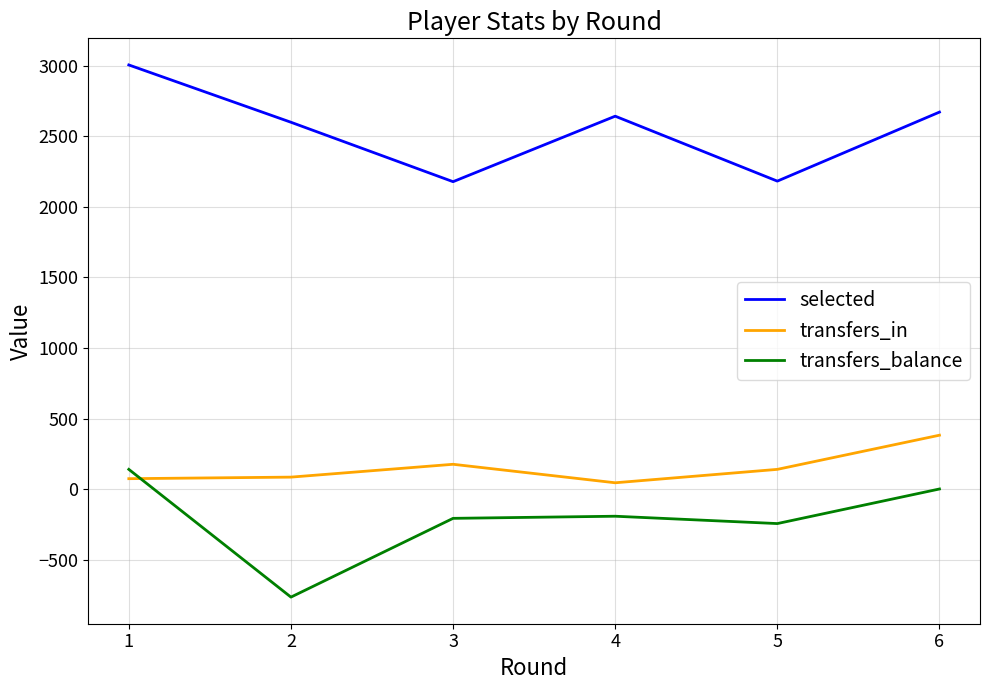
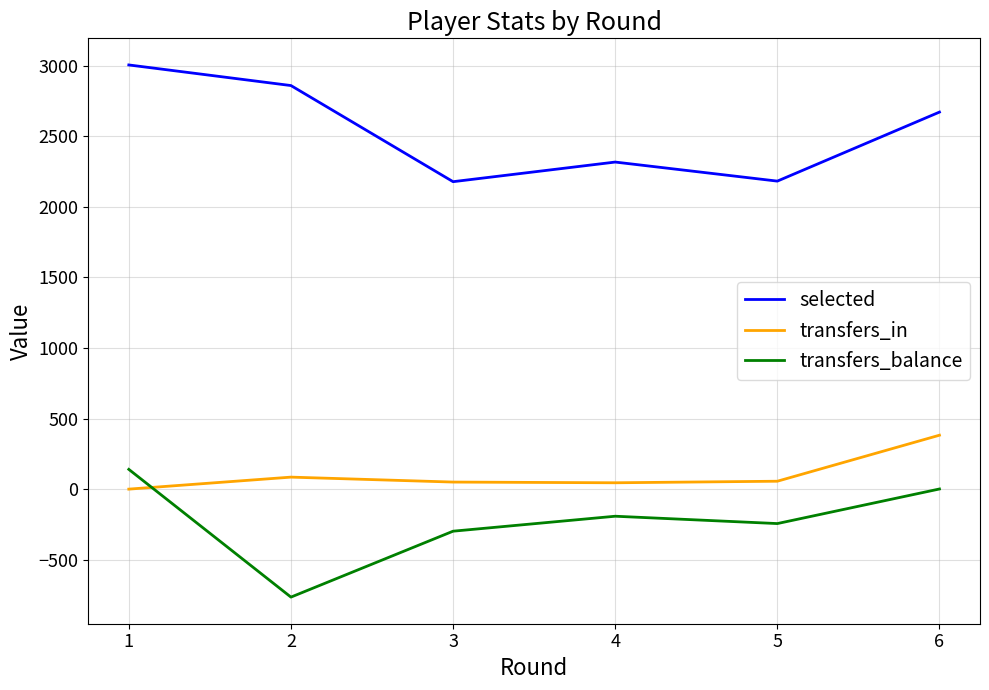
  {
    "selected": {
      "1": 3010,
-     "2": 2600,
+     "2": 2860,
      "3": 2180,
-     "4": 2640,
+     "4": 2320,
      "5": 2180,
      "6": 2670
    },
    "transfers_in": {
-     "1": 70,
+     "1": 0,
      "2": 90,
-     "3": 180,
+     "3": 50,
      "4": 50,
-     "5": 140,
+     "5": 60,
      "6": 380
    },
    "transfers_balance": {
      "1": 140,
      "2": -770,
-     "3": -210,
+     "3": -300,
      "4": -190,
      "5": -240,
      "6": 0
    }
  }
